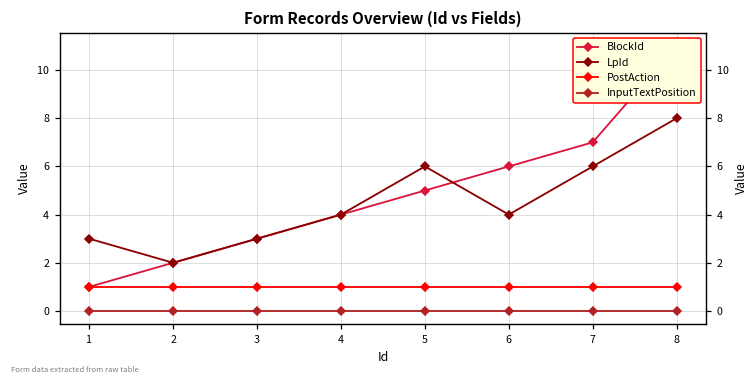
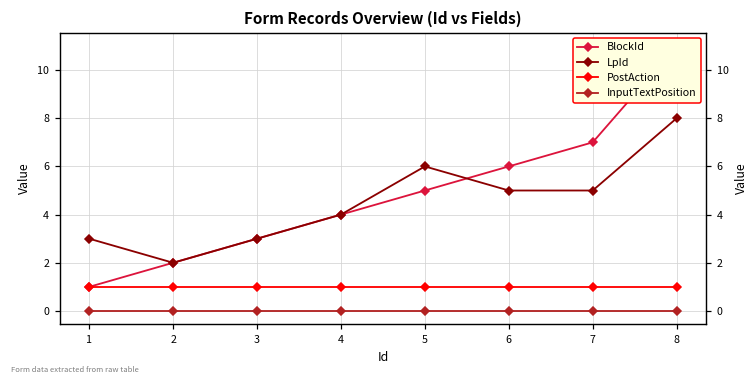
  {
    "LpId": {
      "1": 3,
      "5": 6,
-     "6": 4,
-     "7": 6,
+     "6": 5,
+     "7": 5,
      "8": 8
    },
    "PostAction": {
      "2": 1,
      "3": 1,
      "4": 1,
      "5": 1,
      "6": 1,
      "7": 1,
      "8": 1
    }
  }
